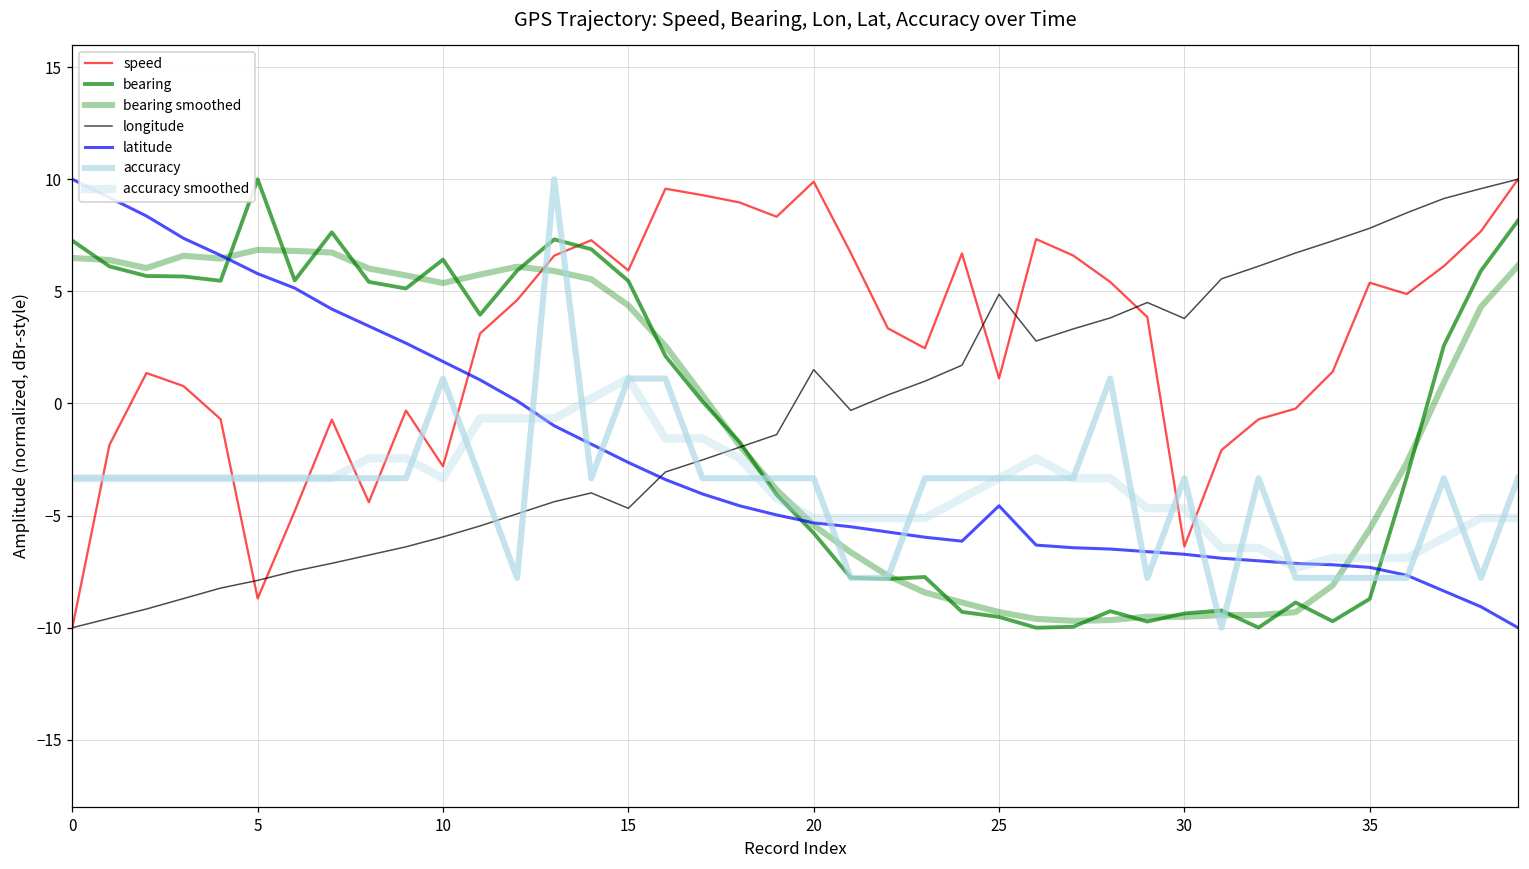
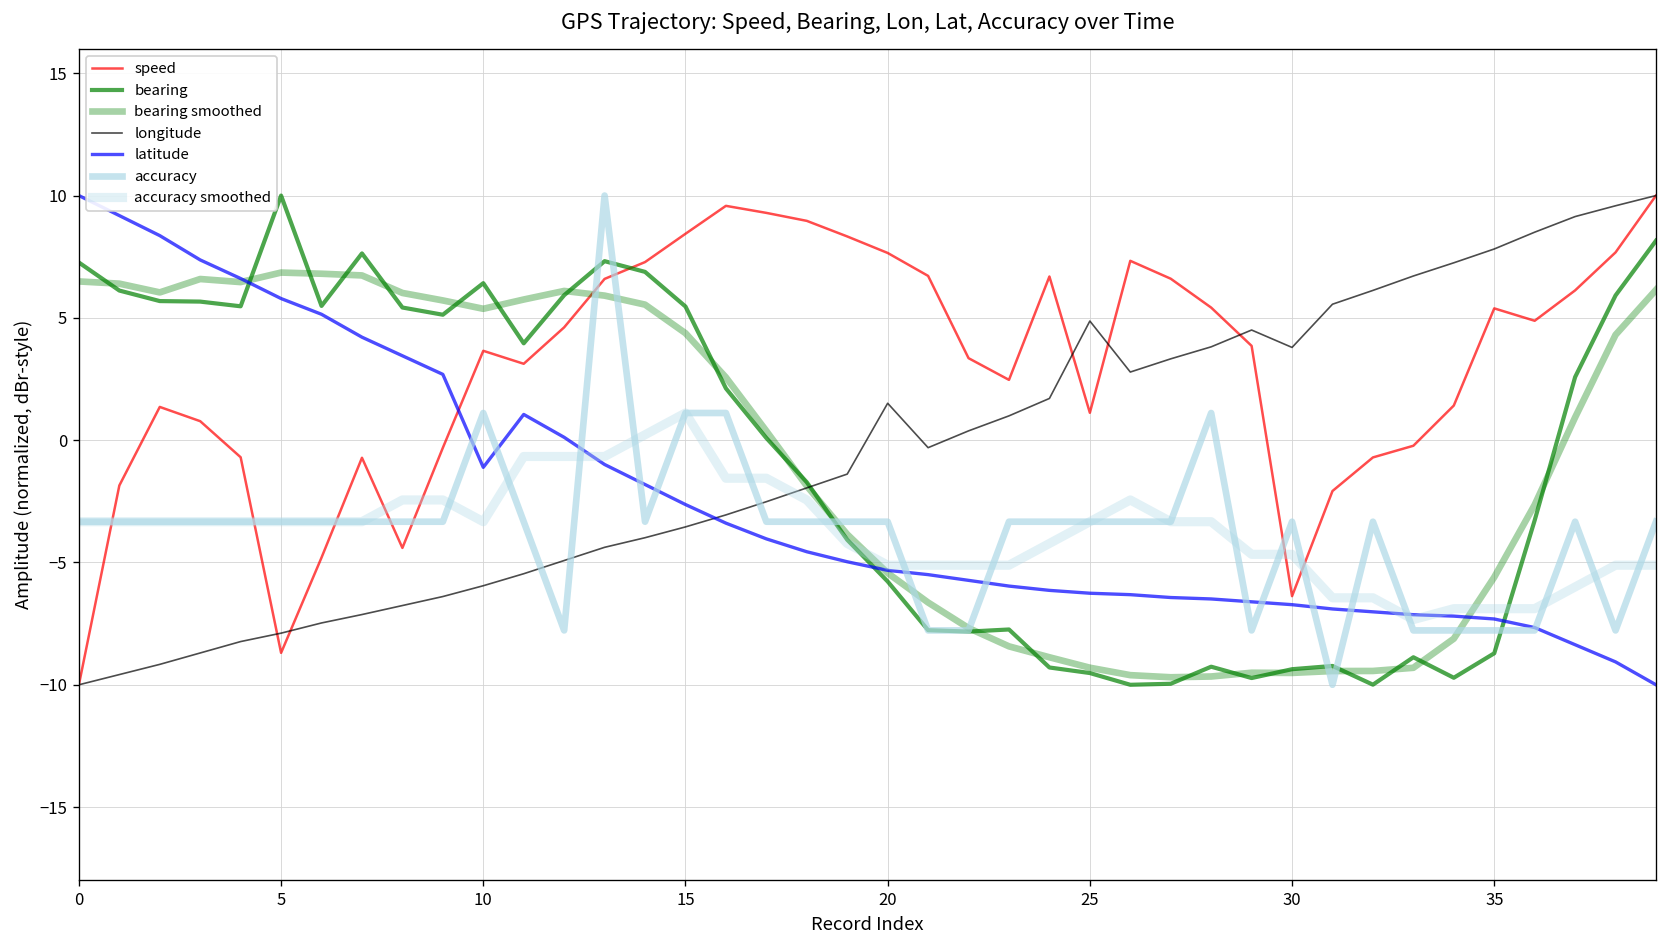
  {
    "speed": {
      "5": -8.7,
-     "10": -2.8,
-     "15": 5.9,
-     "20": 9.9,
+     "10": 3.7,
+     "15": 8.4,
+     "20": 7.7,
      "25": 1.1,
      "30": -6.4,
      "35": 5.4
    },
    "longitude": {
      "5": -7.9,
      "10": -6.0,
-     "15": -4.7,
+     "15": -3.5,
      "20": 1.5,
      "25": 4.9,
      "30": 3.8,
      "35": 7.8
    },
    "latitude": {
      "0": 10.0,
      "5": 5.8,
-     "10": 1.9,
+     "10": -1.1,
      "15": -2.6,
-     "25": -4.6,
+     "25": -6.3,
      "30": -6.7,
      "35": -7.3
    }
  }
